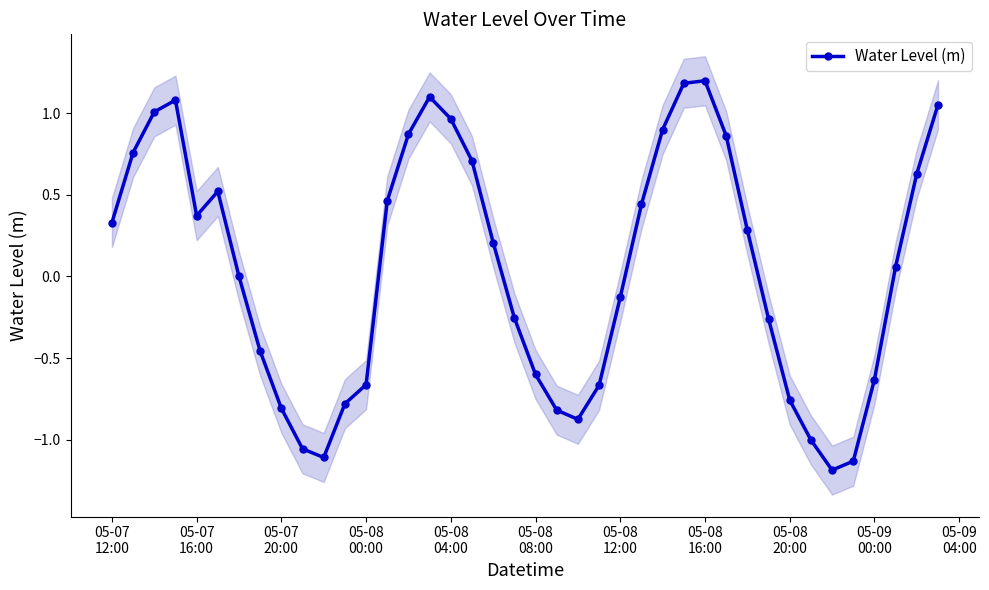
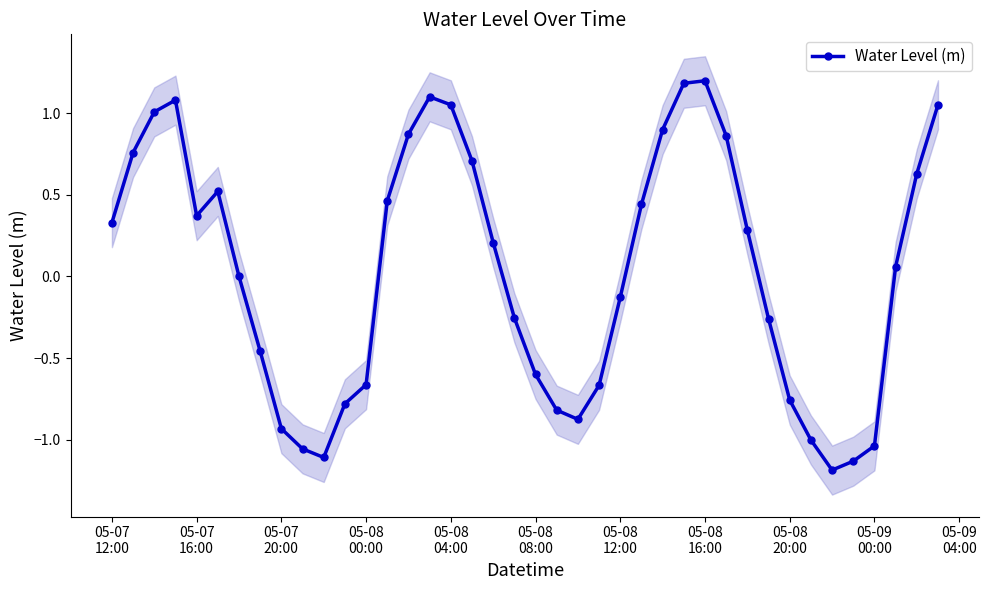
  {
    "Water Level (m)": {
      "05-07 12:00": 0.33,
      "05-07 16:00": 0.37,
-     "05-07 20:00": -0.81,
+     "05-07 20:00": -0.93,
      "05-08 00:00": -0.66,
-     "05-08 04:00": 0.96,
+     "05-08 04:00": 1.05,
      "05-08 08:00": -0.60,
      "05-08 12:00": -0.13,
      "05-08 16:00": 1.20,
      "05-08 20:00": -0.76,
-     "05-09 00:00": -0.63
+     "05-09 00:00": -1.04
    }
  }
